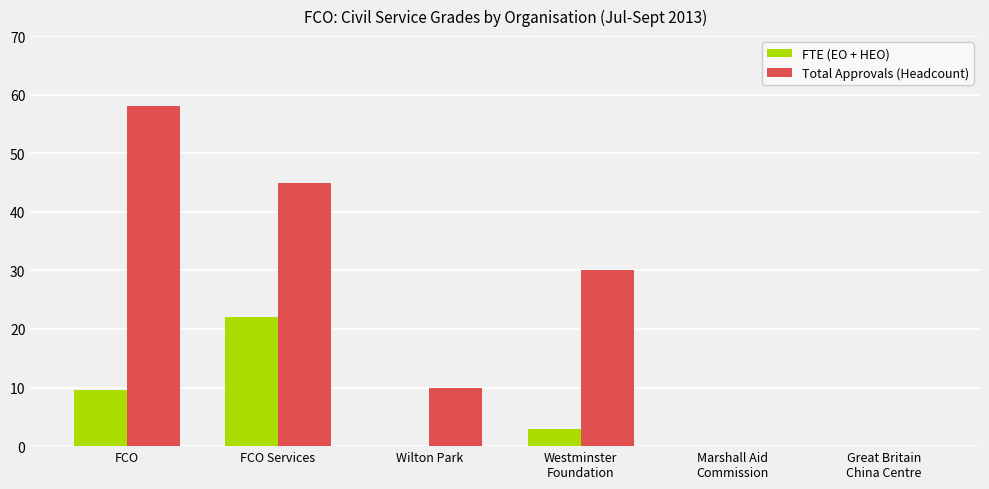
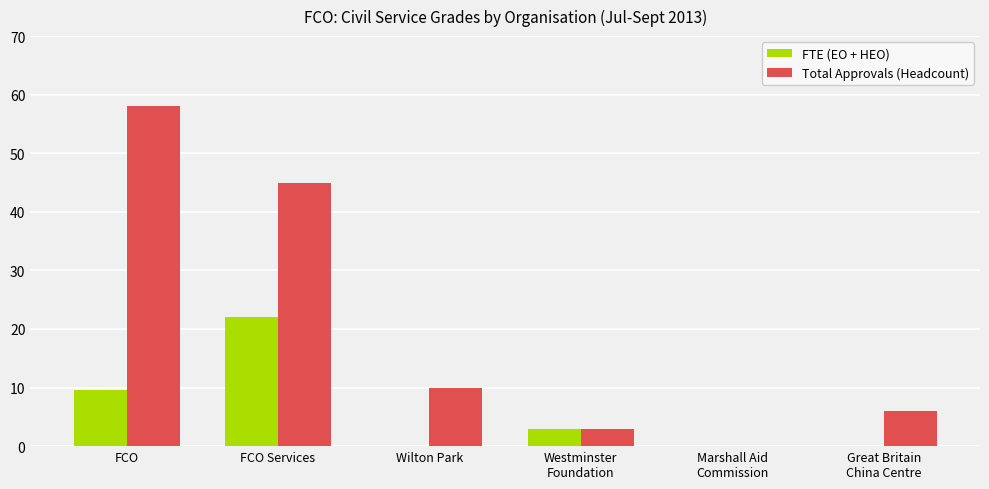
  {
    "FTE (EO + HEO)": {
      "FCO": 10,
      "FCO Services": 22,
      "Wilton Park": 0,
      "Westminster Foundation": 3,
      "Marshall Aid Commission": 0,
      "Great Britain China Centre": 0
    },
    "Total Approvals (Headcount)": {
      "FCO": 58,
      "FCO Services": 45,
      "Wilton Park": 10,
-     "Westminster Foundation": 30,
+     "Westminster Foundation": 3,
      "Marshall Aid Commission": 0,
-     "Great Britain China Centre": 0
+     "Great Britain China Centre": 6
    }
  }
